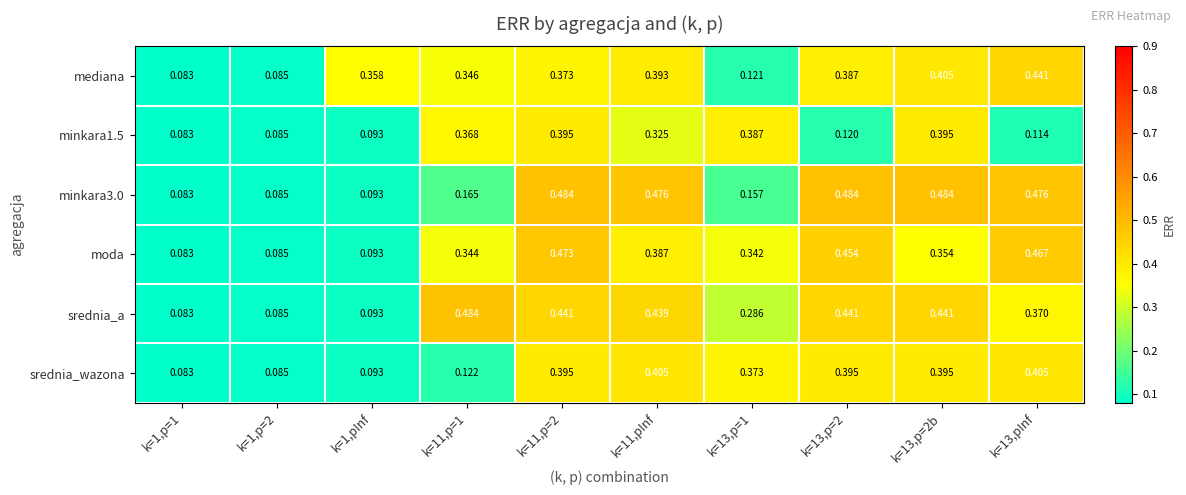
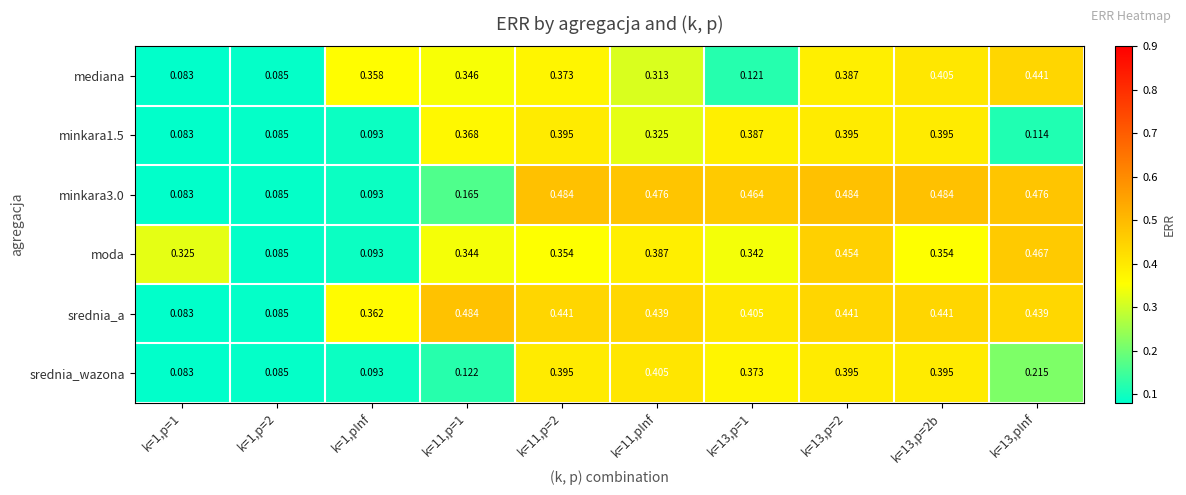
  {
    "mediana": {
      "k=1,p=1": 0.083,
      "k=1,p=2": 0.085,
      "k=1,pInf": 0.358,
      "k=11,p=1": 0.346,
      "k=11,p=2": 0.373,
-     "k=11,pInf": 0.393,
+     "k=11,pInf": 0.313,
      "k=13,p=1": 0.121,
      "k=13,p=2": 0.387,
      "k=13,p=2b": 0.405,
      "k=13,pInf": 0.441
    },
    "minkara1.5": {
      "k=1,p=1": 0.083,
      "k=1,p=2": 0.085,
      "k=1,pInf": 0.093,
      "k=11,p=1": 0.368,
      "k=11,p=2": 0.395,
      "k=11,pInf": 0.325,
      "k=13,p=1": 0.387,
-     "k=13,p=2": 0.120,
+     "k=13,p=2": 0.395,
      "k=13,p=2b": 0.395,
      "k=13,pInf": 0.114
    },
    "minkara3.0": {
      "k=1,p=1": 0.083,
      "k=1,p=2": 0.085,
      "k=1,pInf": 0.093,
      "k=11,p=1": 0.165,
      "k=11,p=2": 0.484,
      "k=11,pInf": 0.476,
-     "k=13,p=1": 0.157,
+     "k=13,p=1": 0.464,
      "k=13,p=2": 0.484,
      "k=13,p=2b": 0.484,
      "k=13,pInf": 0.476
    },
    "moda": {
-     "k=1,p=1": 0.083,
+     "k=1,p=1": 0.325,
      "k=1,p=2": 0.085,
      "k=1,pInf": 0.093,
      "k=11,p=1": 0.344,
-     "k=11,p=2": 0.473,
+     "k=11,p=2": 0.354,
      "k=11,pInf": 0.387,
      "k=13,p=1": 0.342,
      "k=13,p=2": 0.454,
      "k=13,p=2b": 0.354,
      "k=13,pInf": 0.467
    },
    "srednia_a": {
      "k=1,p=1": 0.083,
      "k=1,p=2": 0.085,
-     "k=1,pInf": 0.093,
+     "k=1,pInf": 0.362,
      "k=11,p=1": 0.484,
      "k=11,p=2": 0.441,
      "k=11,pInf": 0.439,
-     "k=13,p=1": 0.286,
+     "k=13,p=1": 0.405,
      "k=13,p=2": 0.441,
      "k=13,p=2b": 0.441,
-     "k=13,pInf": 0.370
+     "k=13,pInf": 0.439
    },
    "srednia_wazona": {
      "k=1,p=1": 0.083,
      "k=1,p=2": 0.085,
      "k=1,pInf": 0.093,
      "k=11,p=1": 0.122,
      "k=11,p=2": 0.395,
      "k=11,pInf": 0.405,
      "k=13,p=1": 0.373,
      "k=13,p=2": 0.395,
      "k=13,p=2b": 0.395,
-     "k=13,pInf": 0.405
+     "k=13,pInf": 0.215
    }
  }
